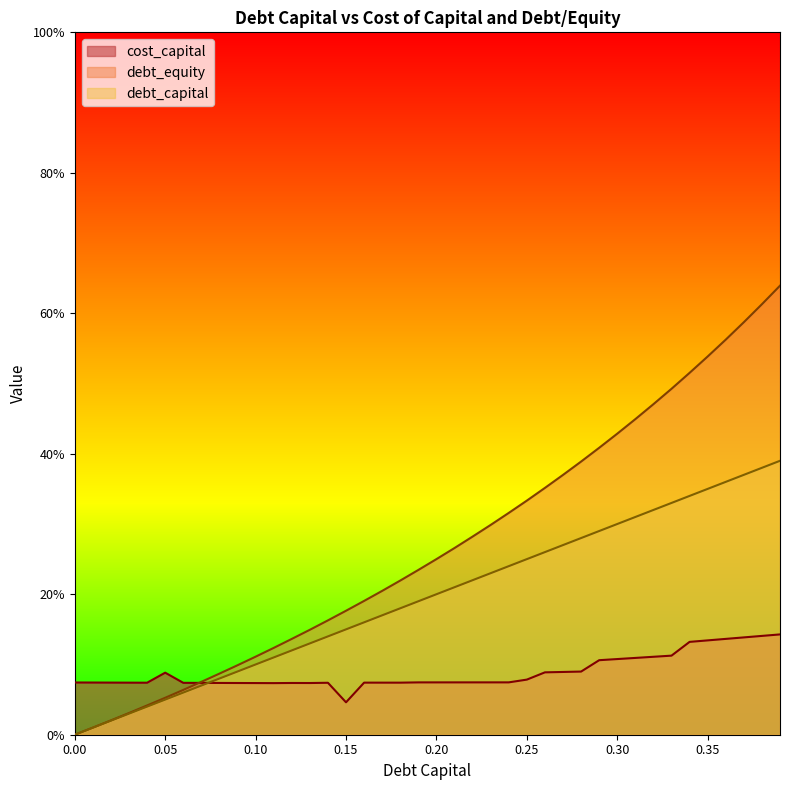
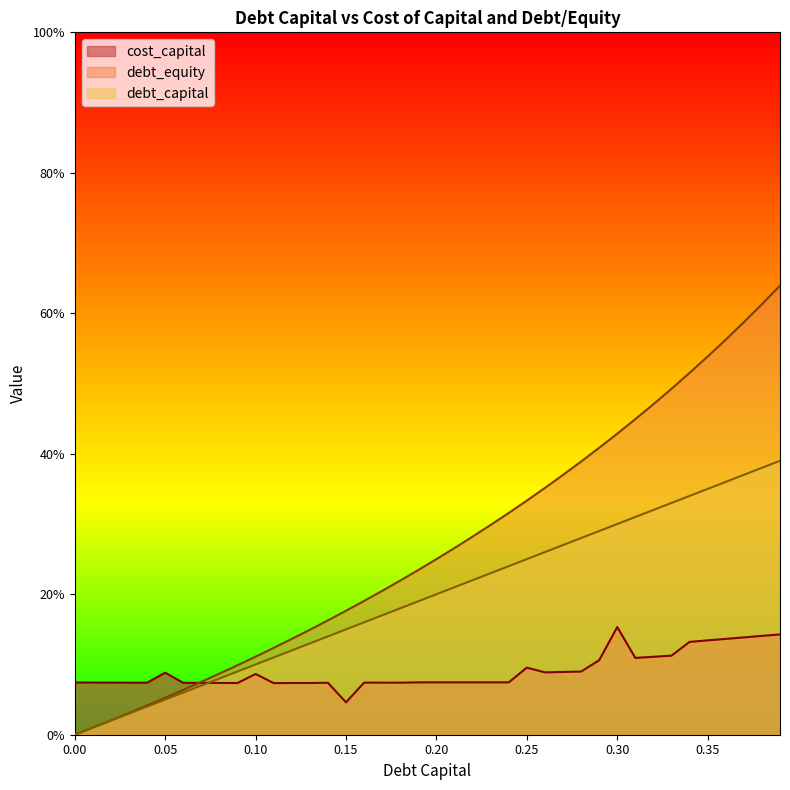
  {
    "cost_capital": {
      "0.00": "7%",
      "0.05": "9%",
-     "0.10": "7%",
+     "0.10": "9%",
      "0.15": "5%",
      "0.20": "7%",
-     "0.25": "8%",
-     "0.30": "11%",
+     "0.25": "10%",
+     "0.30": "15%",
      "0.35": "13%"
    }
  }
